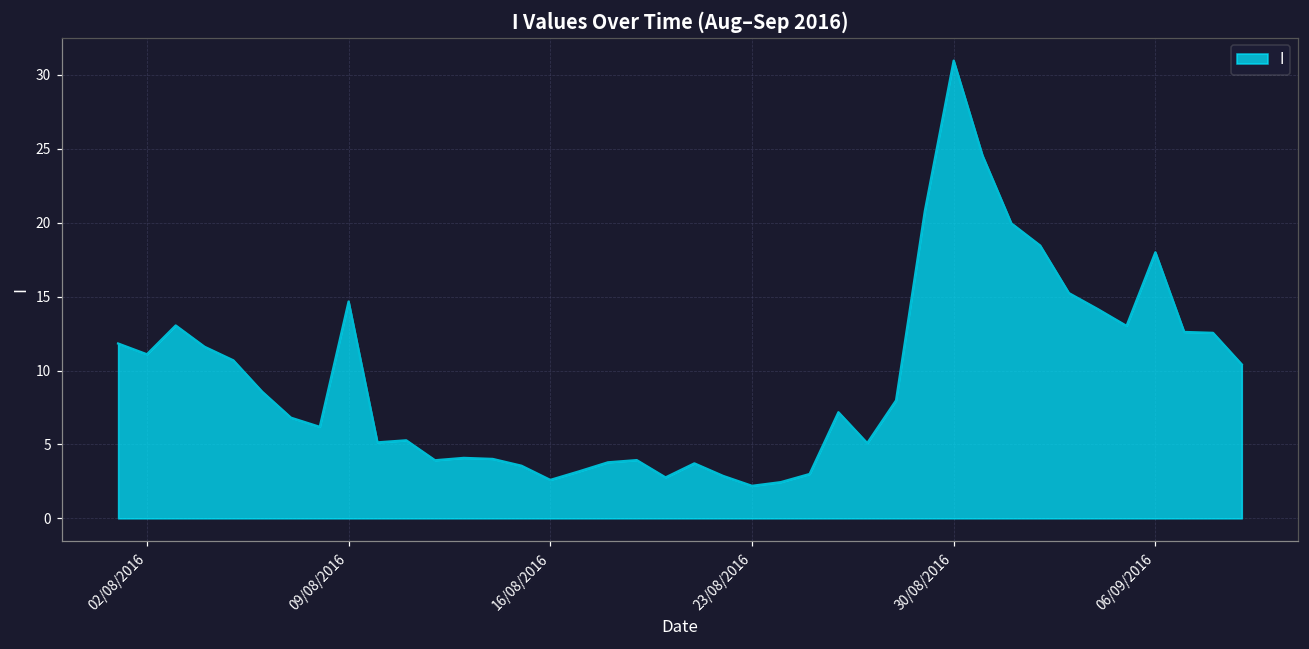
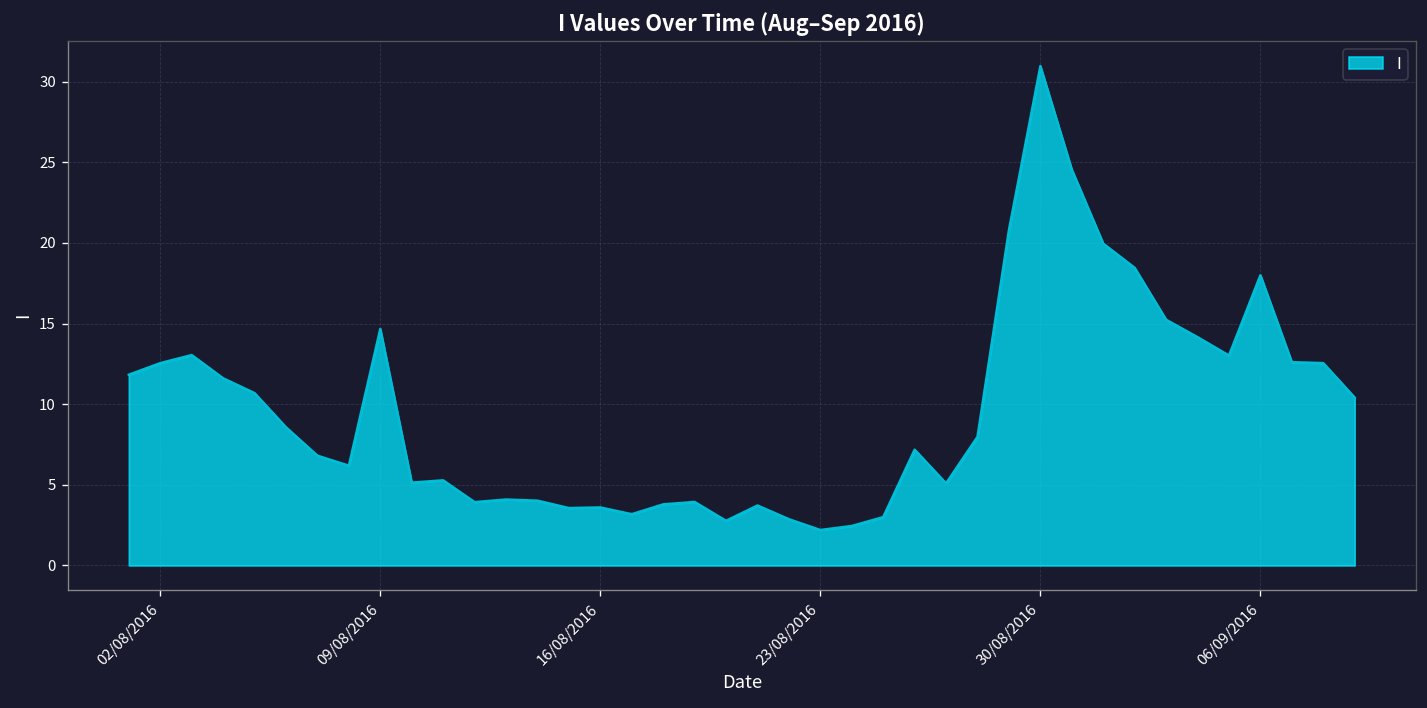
  {
-   "02/08/2016": 11.1,
+   "02/08/2016": 12.6,
    "09/08/2016": 14.7,
-   "16/08/2016": 2.6,
+   "16/08/2016": 3.6,
    "23/08/2016": 2.2,
    "30/08/2016": 31.0,
    "06/09/2016": 18.0
  }
